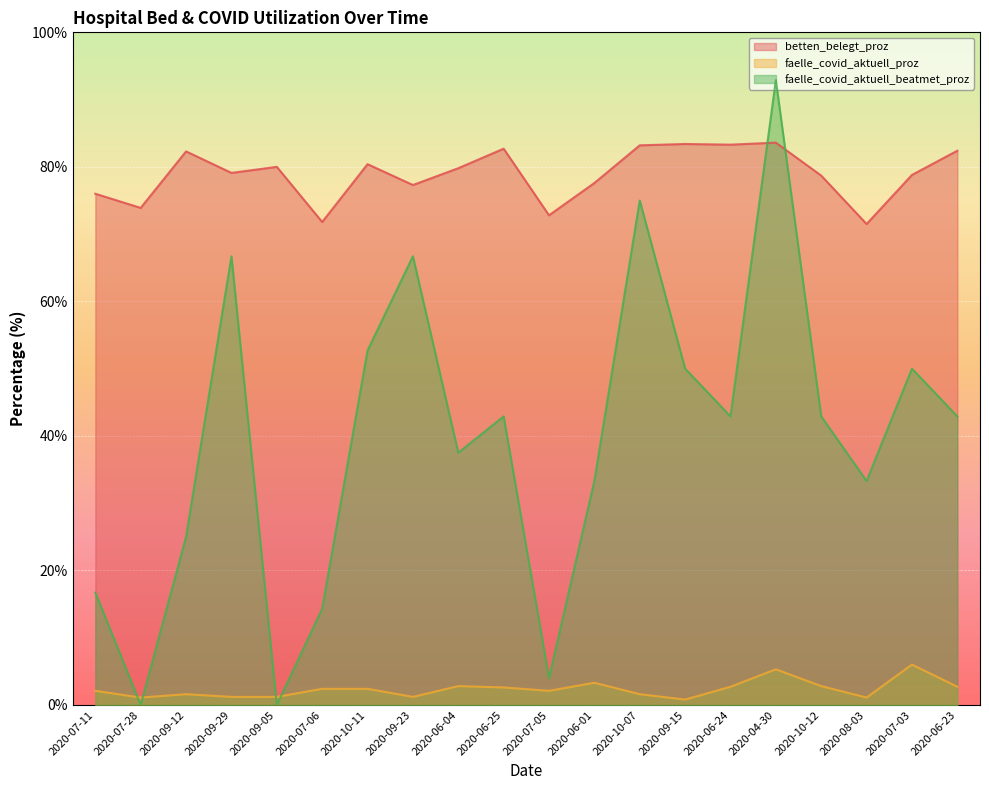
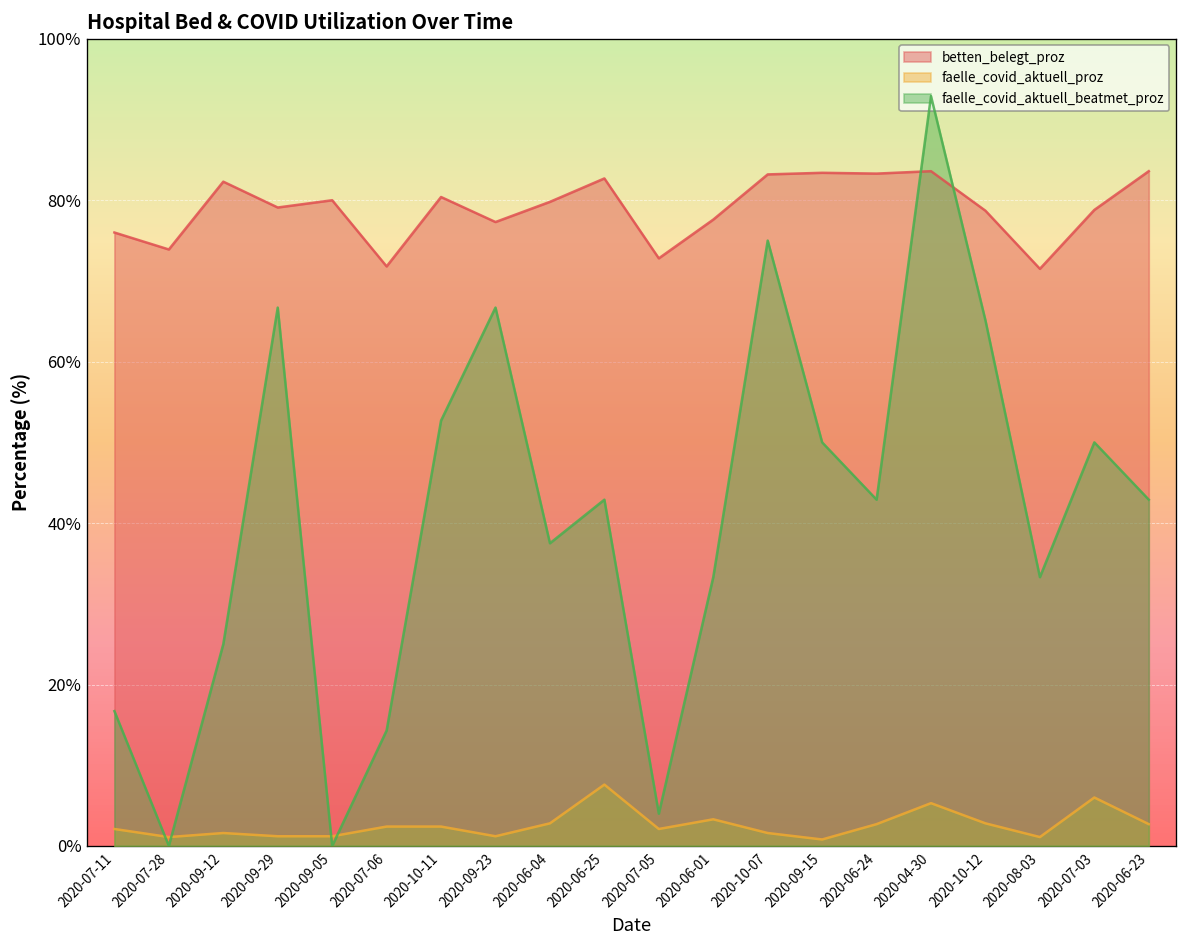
  {
    "betten_belegt_proz": {
      "2020-07-11": "76%",
      "2020-07-28": "74%",
      "2020-09-12": "82%",
      "2020-09-29": "79%",
      "2020-09-05": "80%",
      "2020-07-06": "72%",
      "2020-10-11": "80%",
      "2020-09-23": "77%",
      "2020-06-04": "80%",
      "2020-06-25": "83%",
      "2020-07-05": "73%",
      "2020-06-01": "78%",
      "2020-10-07": "83%",
      "2020-09-15": "83%",
      "2020-06-24": "83%",
      "2020-04-30": "84%",
      "2020-10-12": "79%",
      "2020-08-03": "72%",
      "2020-07-03": "79%",
-     "2020-06-23": "82%"
+     "2020-06-23": "84%"
    },
    "faelle_covid_aktuell_proz": {
      "2020-07-11": "2%",
      "2020-07-28": "1%",
      "2020-09-12": "2%",
      "2020-09-29": "1%",
      "2020-09-05": "1%",
      "2020-07-06": "2%",
      "2020-10-11": "2%",
      "2020-09-23": "1%",
      "2020-06-04": "3%",
-     "2020-06-25": "3%",
+     "2020-06-25": "8%",
      "2020-07-05": "2%",
      "2020-06-01": "3%",
      "2020-10-07": "2%",
      "2020-09-15": "1%",
      "2020-06-24": "3%",
      "2020-04-30": "5%",
      "2020-10-12": "3%",
      "2020-08-03": "1%",
      "2020-07-03": "6%",
      "2020-06-23": "3%"
    },
    "faelle_covid_aktuell_beatmet_proz": {
      "2020-07-11": "17%",
      "2020-07-28": "0%",
      "2020-09-12": "25%",
      "2020-09-29": "67%",
      "2020-09-05": "0%",
      "2020-07-06": "14%",
      "2020-10-11": "53%",
      "2020-09-23": "67%",
      "2020-06-04": "38%",
      "2020-06-25": "43%",
      "2020-07-05": "4%",
      "2020-06-01": "33%",
      "2020-10-07": "75%",
      "2020-09-15": "50%",
      "2020-06-24": "43%",
-     "2020-10-12": "43%",
+     "2020-10-12": "65%",
      "2020-08-03": "33%",
      "2020-07-03": "50%",
      "2020-06-23": "43%"
    }
  }
